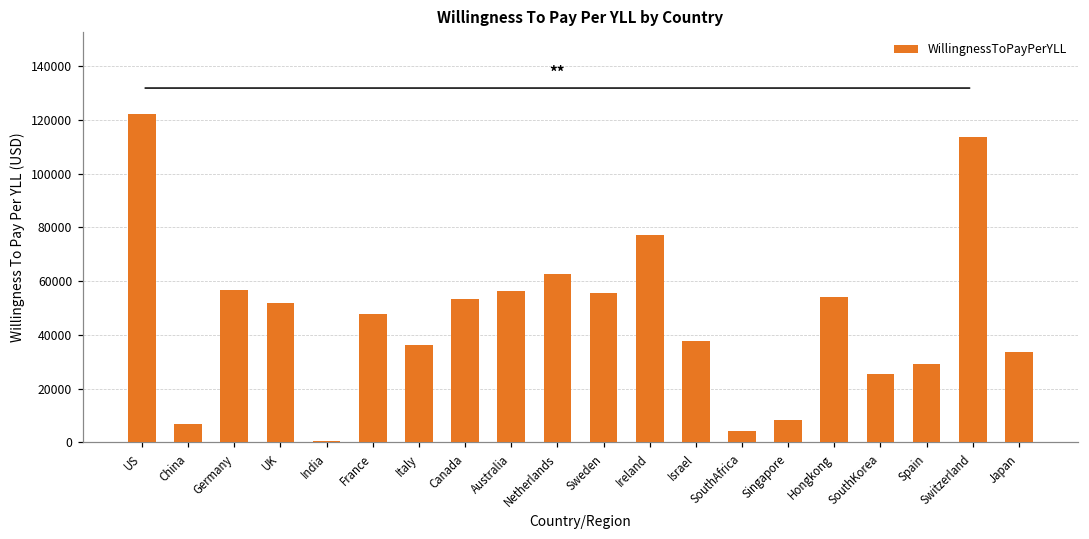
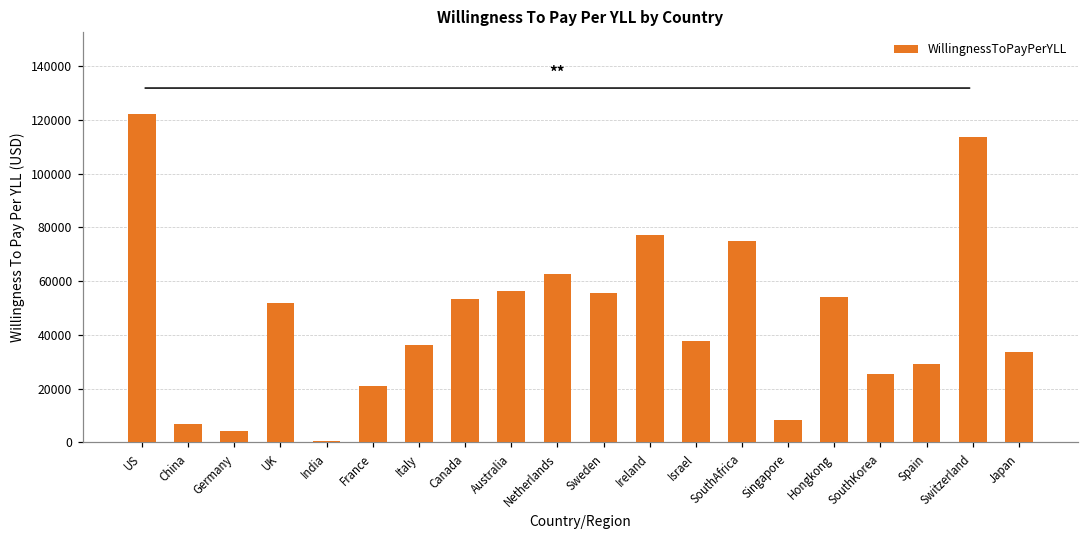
  {
    "US": 122000,
    "China": 7000,
-   "Germany": 57000,
+   "Germany": 4000,
    "UK": 52000,
-   "France": 48000,
+   "France": 21000,
    "Italy": 36000,
    "Canada": 53000,
    "Australia": 56000,
    "Netherlands": 63000,
    "Sweden": 56000,
    "Ireland": 77000,
    "Israel": 38000,
-   "SouthAfrica": 4000,
+   "SouthAfrica": 75000,
    "Singapore": 8000,
    "Hongkong": 54000,
    "SouthKorea": 25000,
    "Spain": 29000,
    "Switzerland": 114000,
    "Japan": 34000
  }
